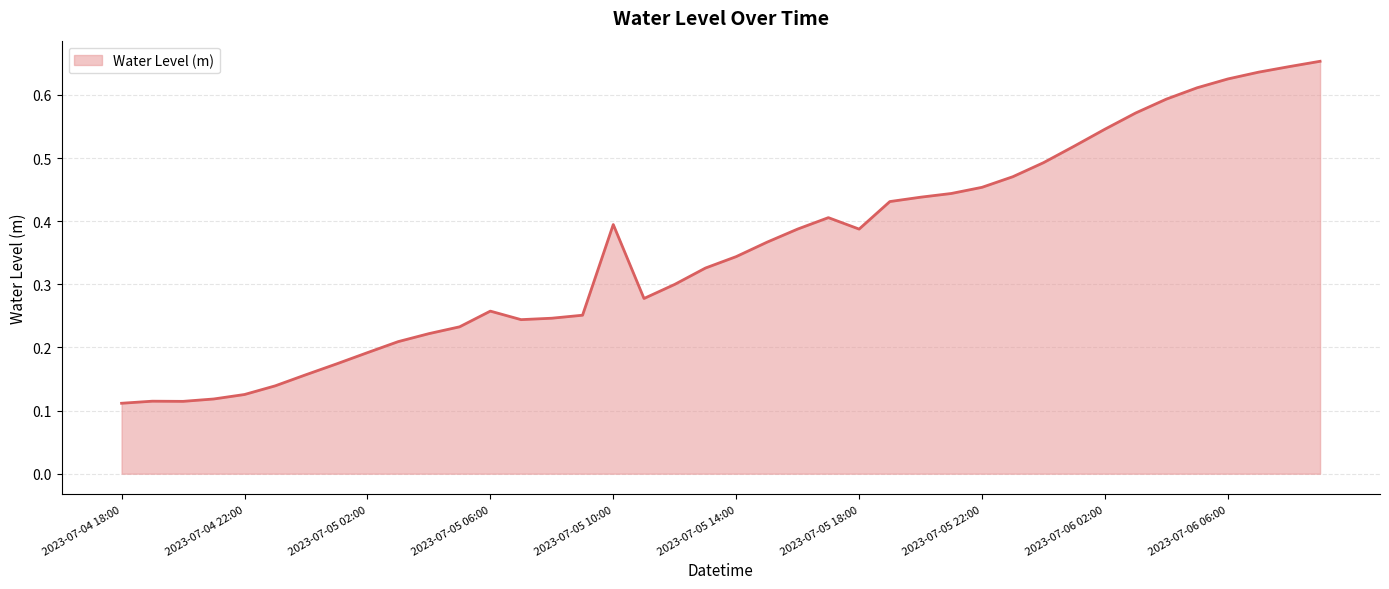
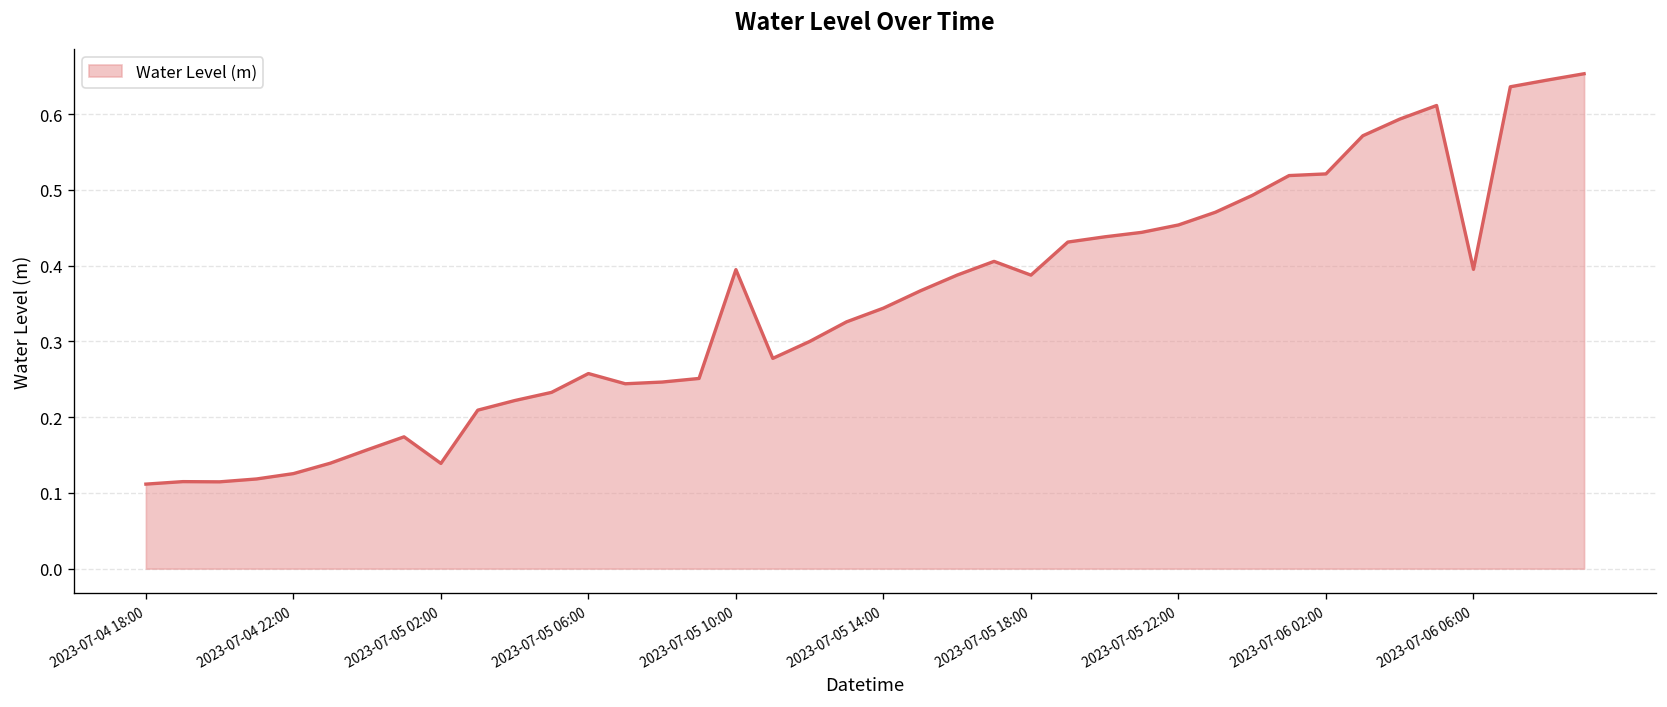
  {
    "2023-07-04 18:00": 0.11,
    "2023-07-04 22:00": 0.13,
-   "2023-07-05 02:00": 0.19,
+   "2023-07-05 02:00": 0.14,
    "2023-07-05 06:00": 0.26,
    "2023-07-05 10:00": 0.39,
    "2023-07-05 14:00": 0.34,
    "2023-07-05 18:00": 0.39,
    "2023-07-05 22:00": 0.45,
-   "2023-07-06 02:00": 0.55,
-   "2023-07-06 06:00": 0.63
+   "2023-07-06 02:00": 0.52,
+   "2023-07-06 06:00": 0.40
  }
